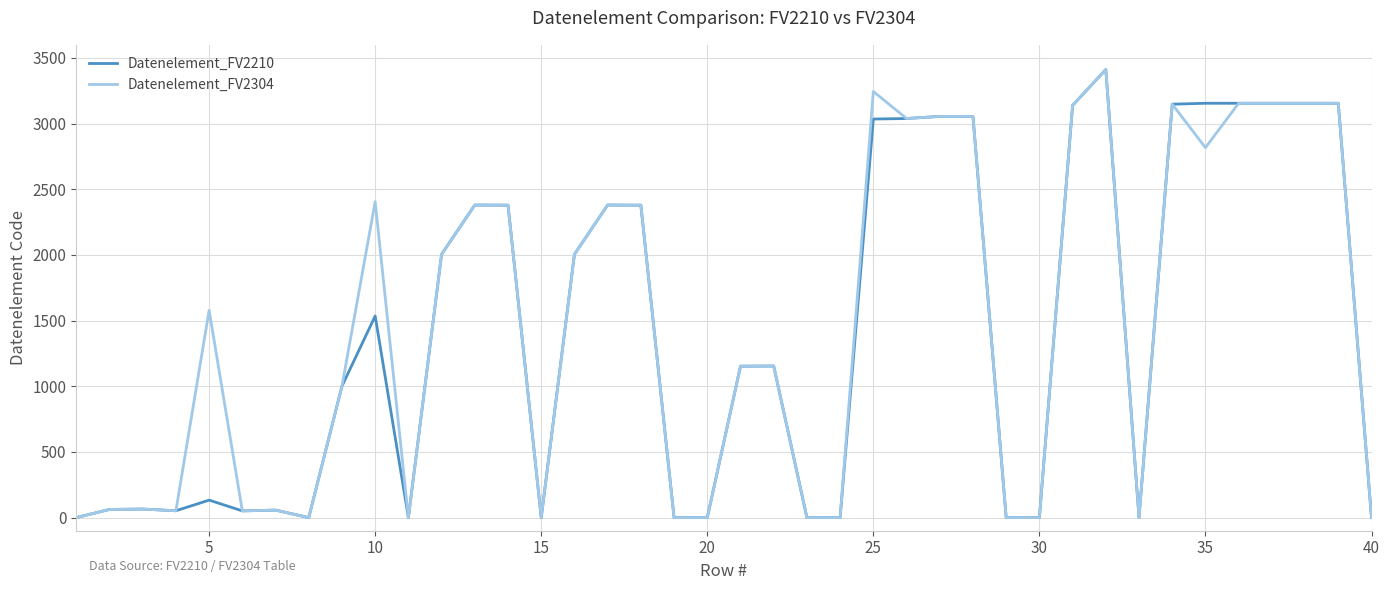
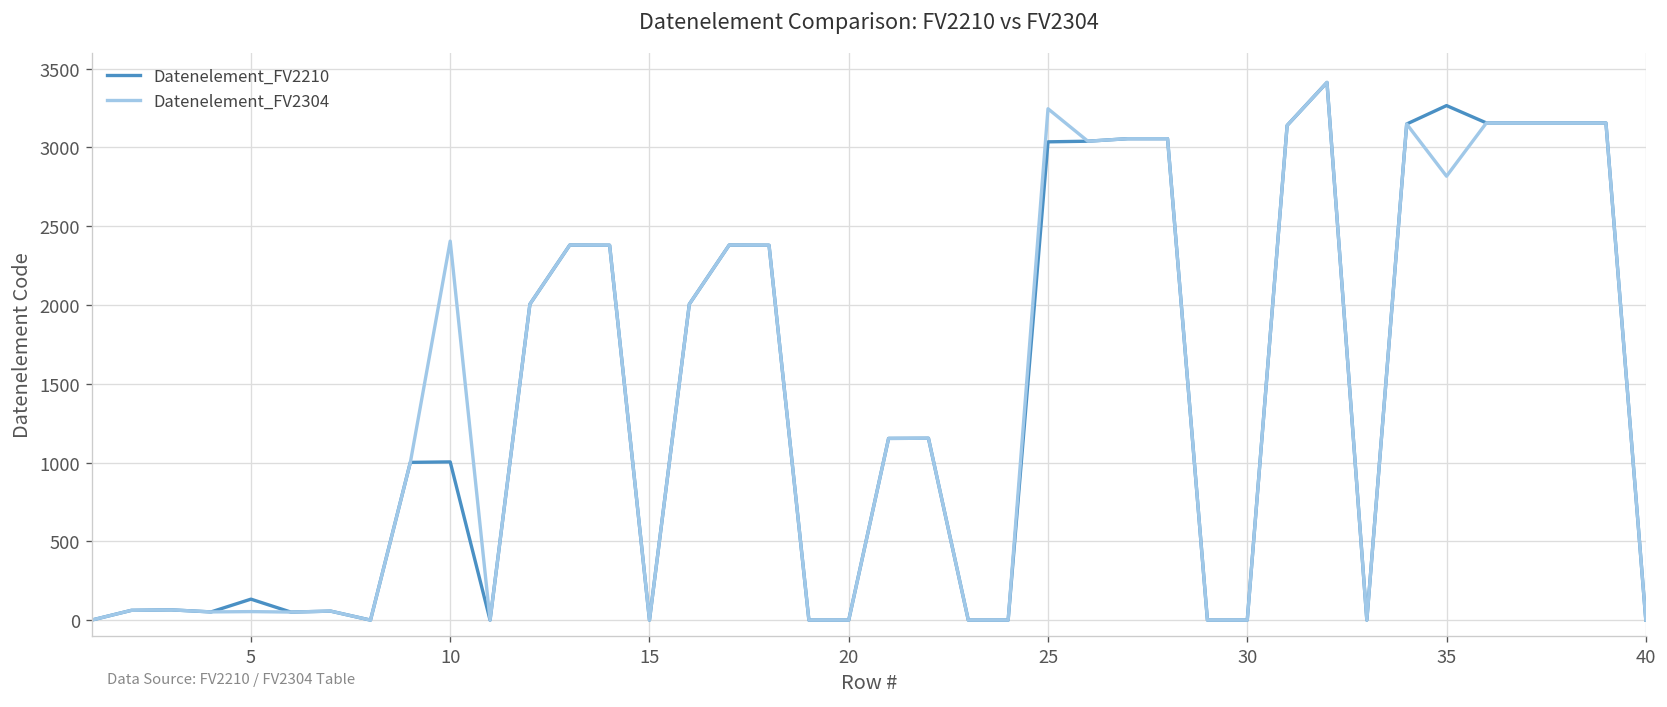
  {
    "Datenelement_FV2210": {
      "5": 130,
-     "10": 1540,
+     "10": 1000,
      "25": 3040,
-     "35": 3160
+     "35": 3270
    },
    "Datenelement_FV2304": {
-     "5": 1580,
+     "5": 50,
      "10": 2410,
      "25": 3250,
      "35": 2820
    }
  }
